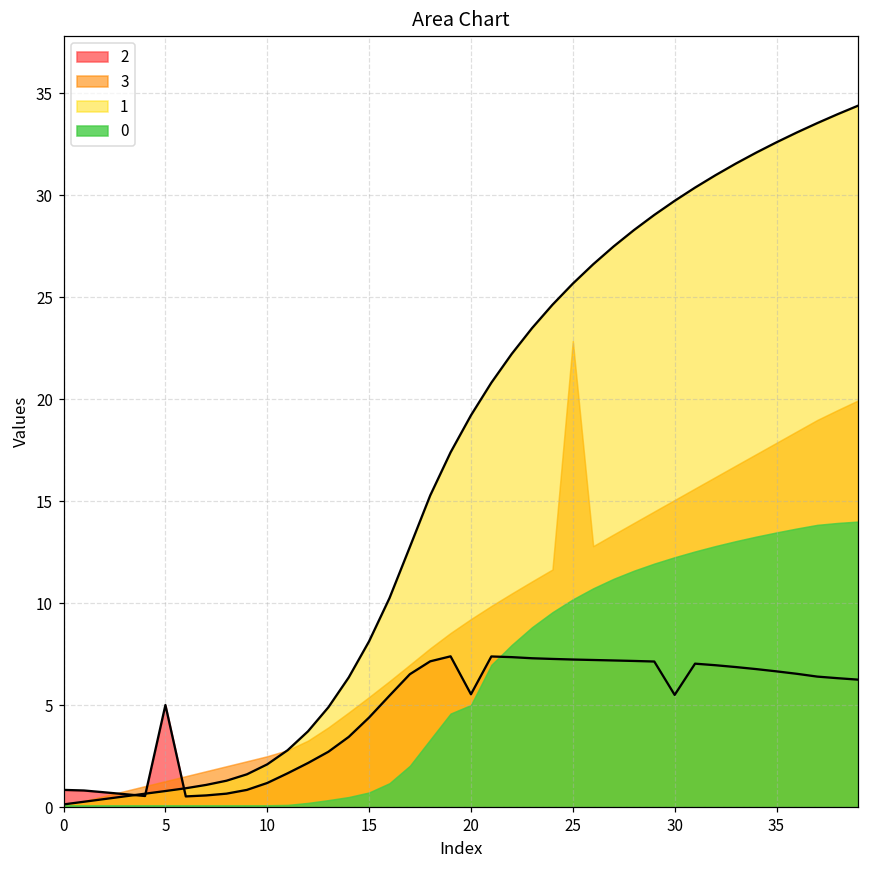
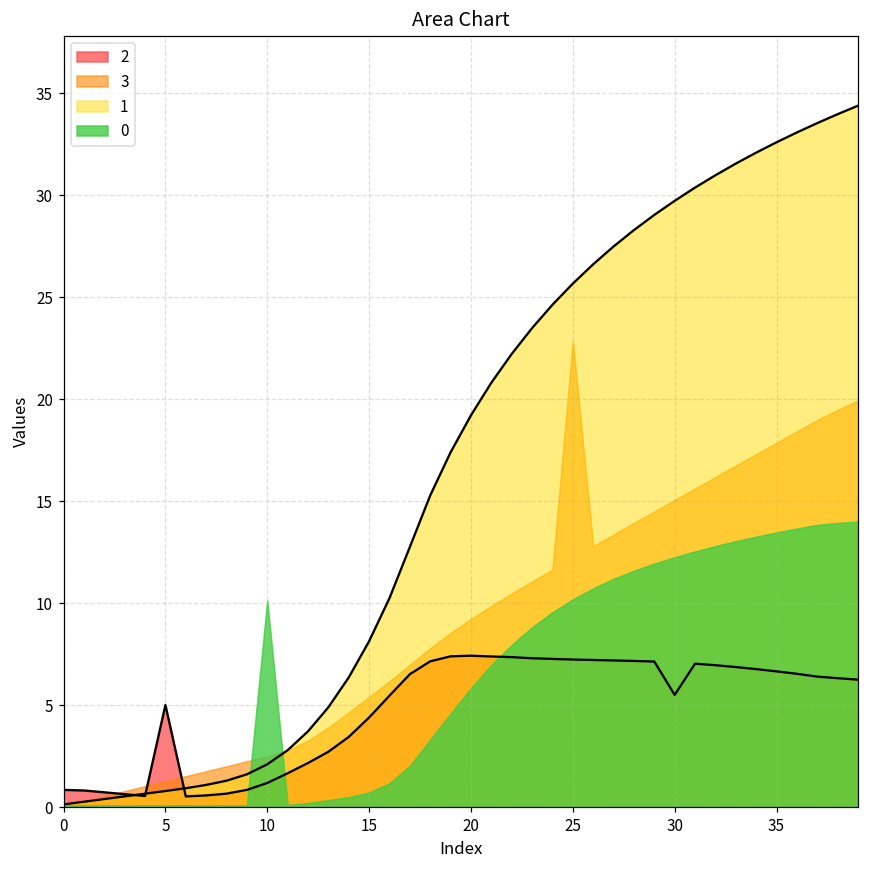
  {
    "2": {
      "0": 0.8,
      "5": 5.0,
      "10": 1.2,
      "15": 4.4,
-     "20": 5.5,
+     "20": 7.4,
      "25": 7.2,
      "30": 5.5,
      "35": 6.7
    },
    "3": {
      "5": 1.3,
      "10": 2.5,
      "15": 5.4,
      "20": 9.2,
      "25": 22.8,
      "30": 15.1,
      "35": 17.9
    },
    "1": {
      "5": 0.8,
      "10": 2.1,
      "15": 8.1,
      "20": 19.2,
      "25": 25.7,
      "30": 29.7,
      "35": 32.6
    },
    "0": {
-     "10": 0.1,
+     "10": 10.1,
      "15": 0.7,
-     "20": 5.0,
+     "20": 5.8,
      "25": 10.2,
      "30": 12.2,
      "35": 13.5
    }
  }
